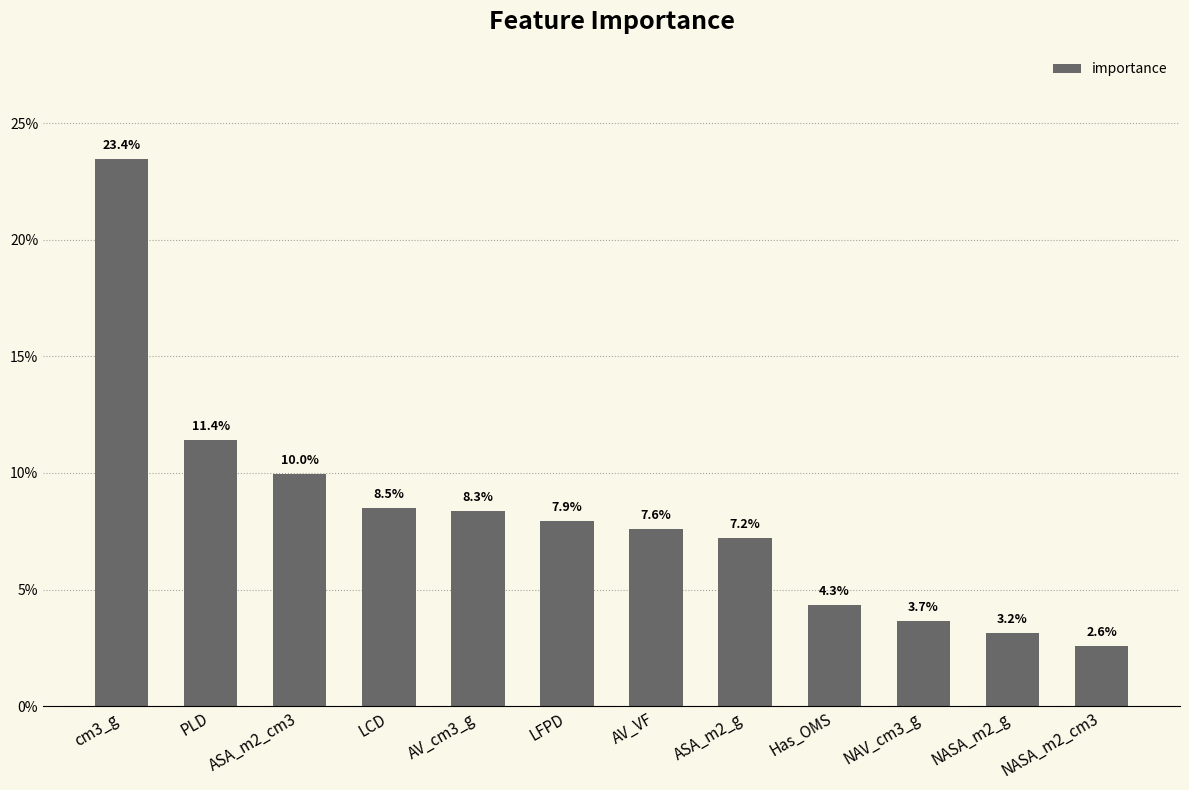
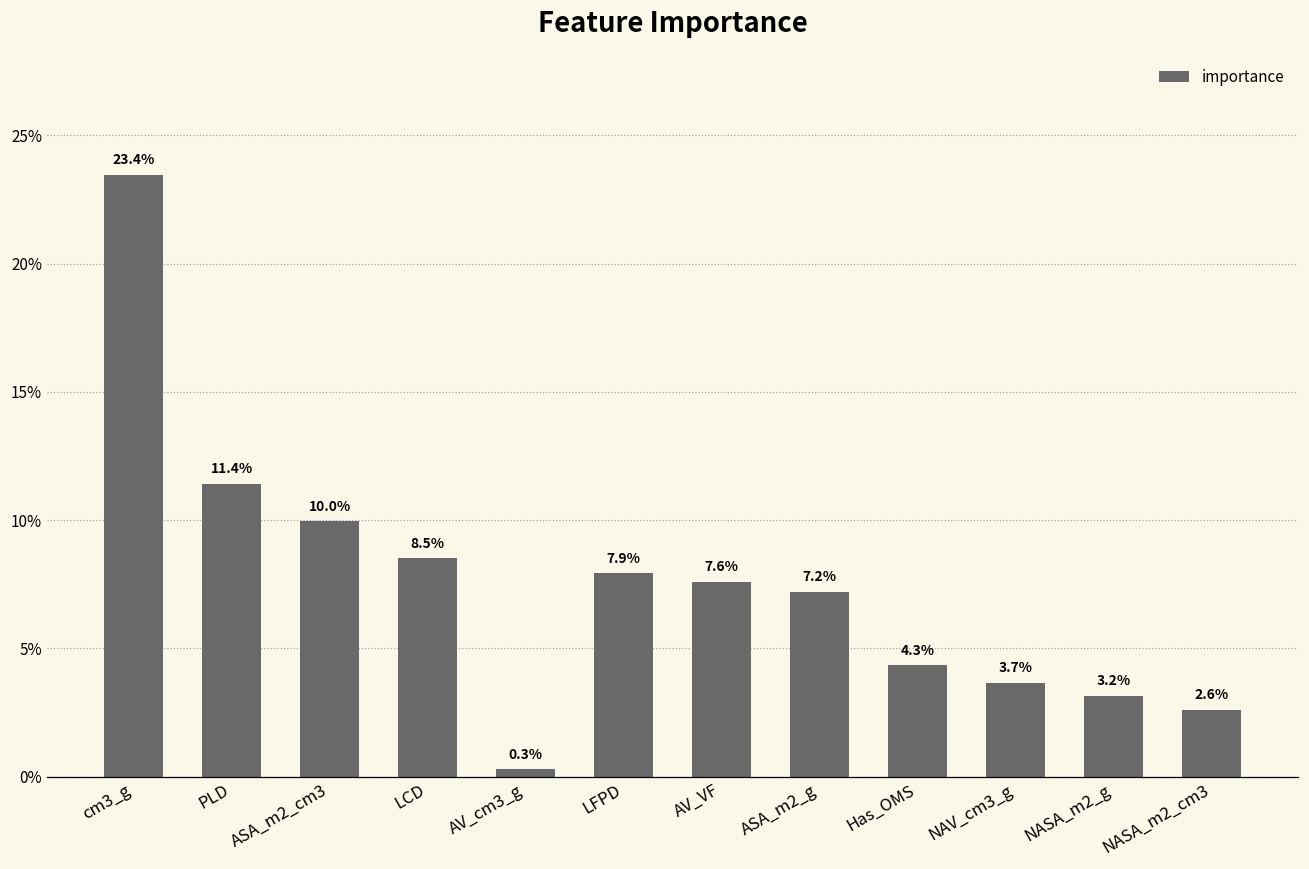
  {
    "cm3_g": "23.4%",
    "PLD": "11.4%",
    "ASA_m2_cm3": "10.0%",
    "LCD": "8.5%",
-   "AV_cm3_g": "8.3%",
+   "AV_cm3_g": "0.3%",
    "LFPD": "7.9%",
    "AV_VF": "7.6%",
    "ASA_m2_g": "7.2%",
    "Has_OMS": "4.3%",
    "NAV_cm3_g": "3.7%",
    "NASA_m2_g": "3.2%",
    "NASA_m2_cm3": "2.6%"
  }
